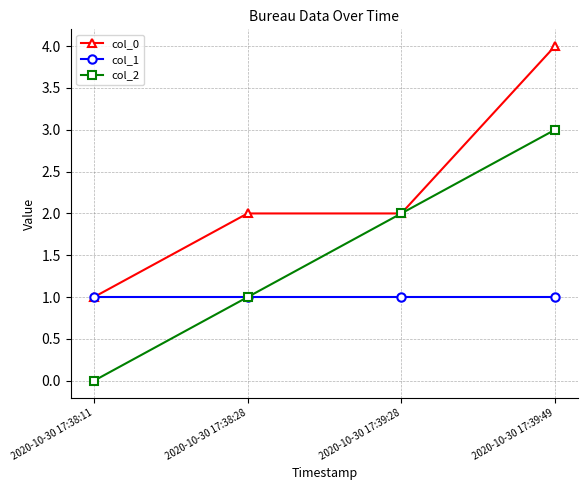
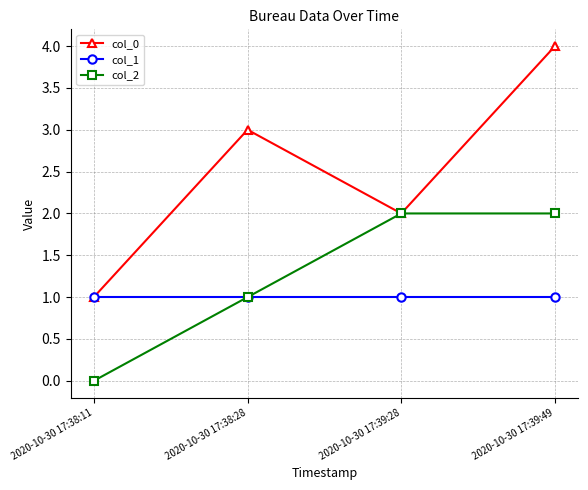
  {
    "col_0": {
-     "2020-10-30 17:38:28": 2,
+     "2020-10-30 17:38:28": 3,
      "2020-10-30 17:39:49": 4
    },
    "col_1": {
      "2020-10-30 17:39:28": 1,
      "2020-10-30 17:39:49": 1
    },
    "col_2": {
      "2020-10-30 17:38:11": 0,
-     "2020-10-30 17:39:49": 3
+     "2020-10-30 17:39:49": 2
    }
  }
